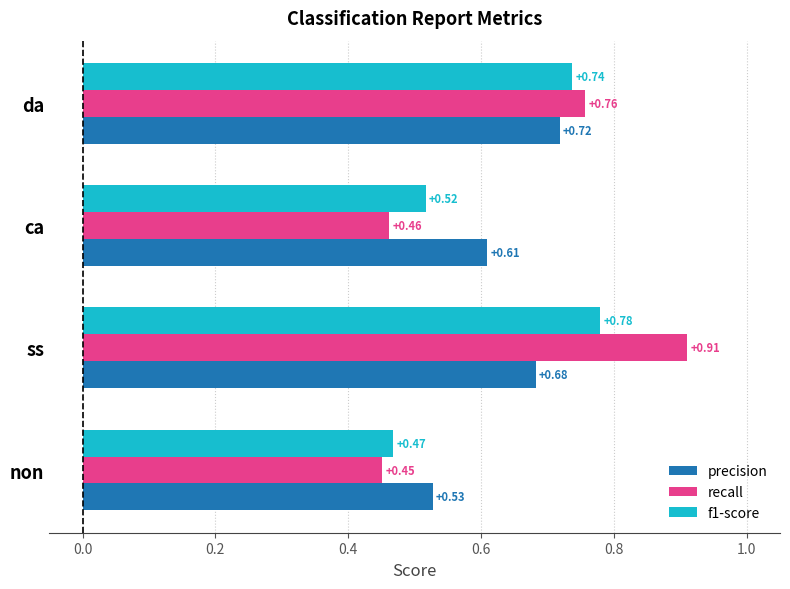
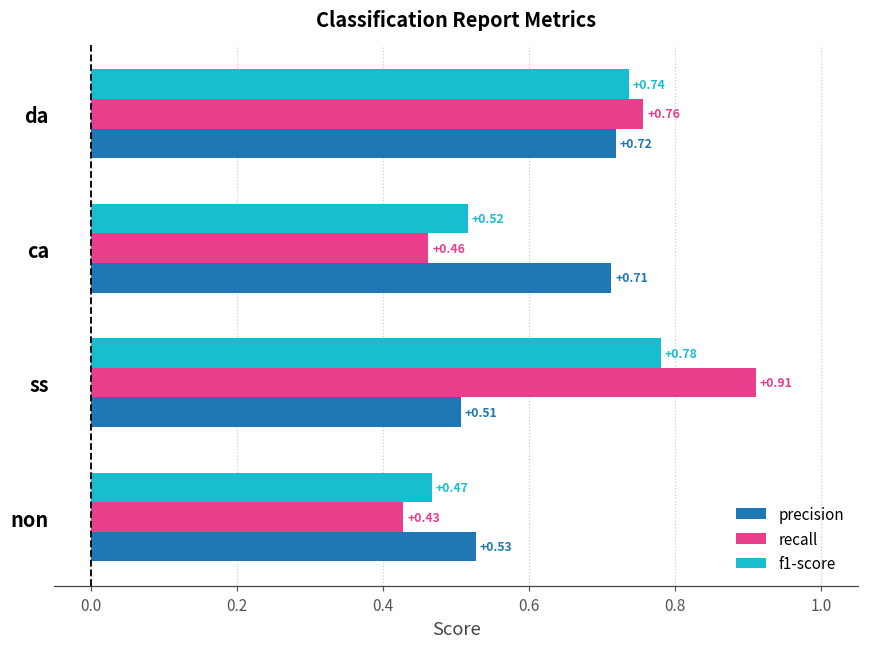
  {
    "precision": {
      "da": "+0.72",
-     "ca": "+0.61",
-     "ss": "+0.68",
+     "ca": "+0.71",
+     "ss": "+0.51",
      "non": "+0.53"
    },
    "recall": {
      "da": "+0.76",
      "ca": "+0.46",
      "ss": "+0.91",
-     "non": "+0.45"
+     "non": "+0.43"
    },
    "f1-score": {
      "da": "+0.74",
      "ca": "+0.52",
      "ss": "+0.78",
      "non": "+0.47"
    }
  }
